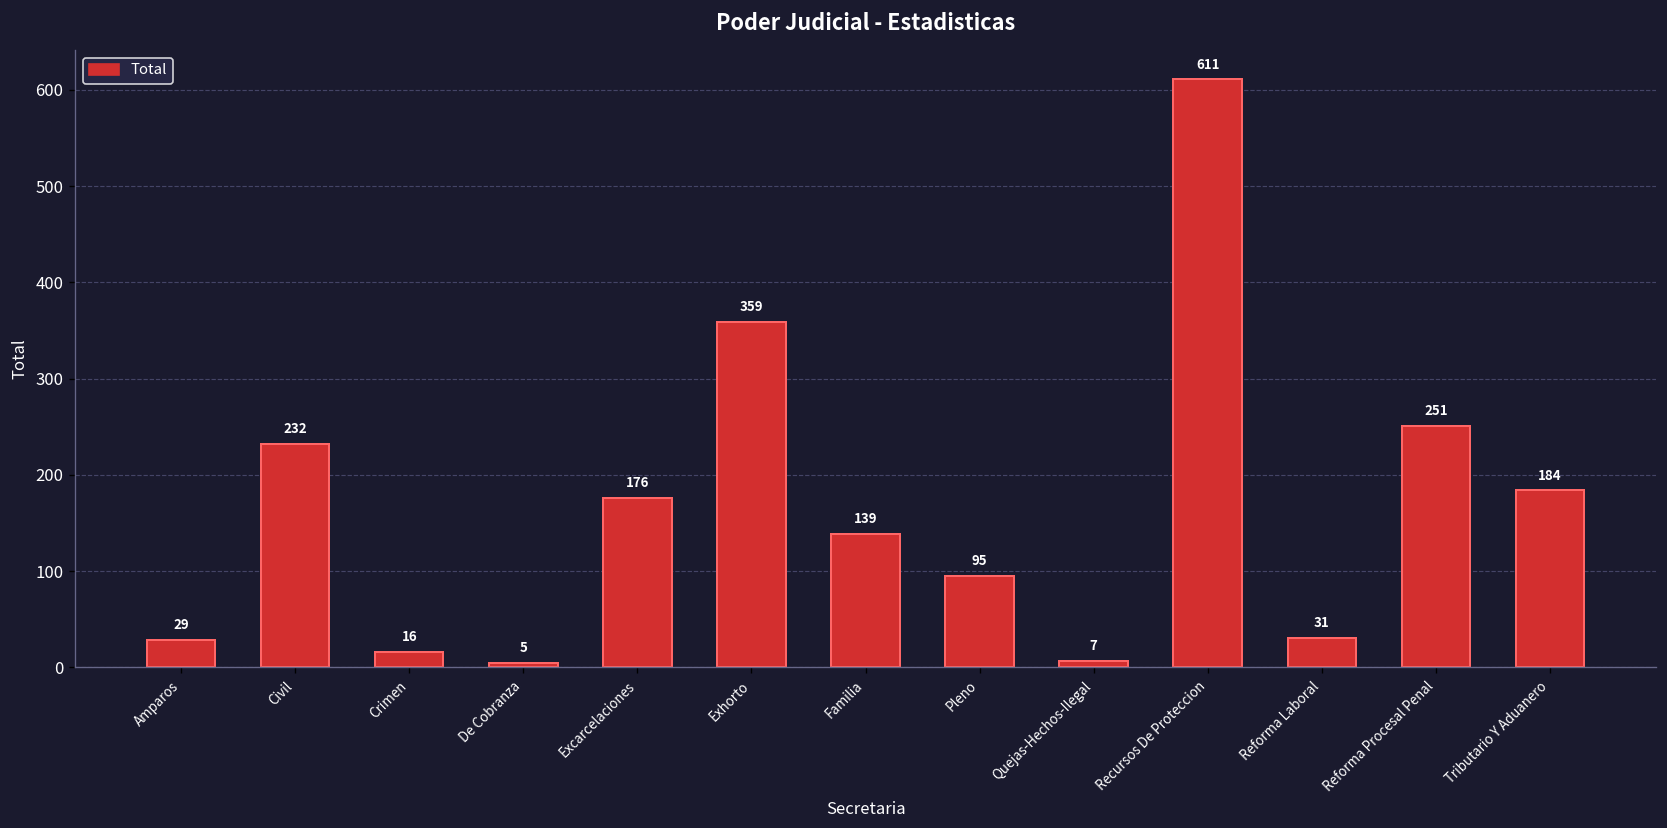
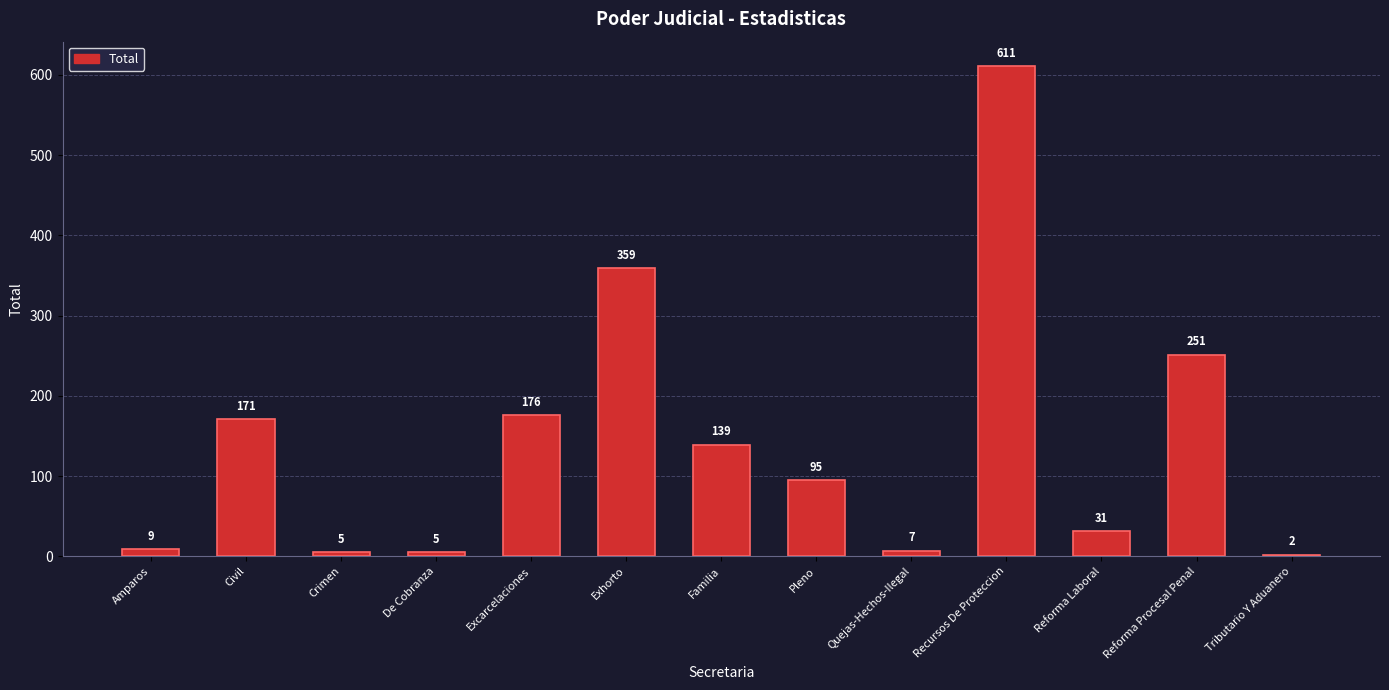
  {
-   "Amparos": 29,
-   "Civil": 232,
-   "Crimen": 16,
+   "Amparos": 9,
+   "Civil": 171,
+   "Crimen": 5,
    "De Cobranza": 5,
    "Excarcelaciones": 176,
    "Exhorto": 359,
    "Familia": 139,
    "Pleno": 95,
    "Quejas-Hechos-Ilegal": 7,
    "Recursos De Proteccion": 611,
    "Reforma Laboral": 31,
    "Reforma Procesal Penal": 251,
-   "Tributario Y Aduanero": 184
+   "Tributario Y Aduanero": 2
  }
